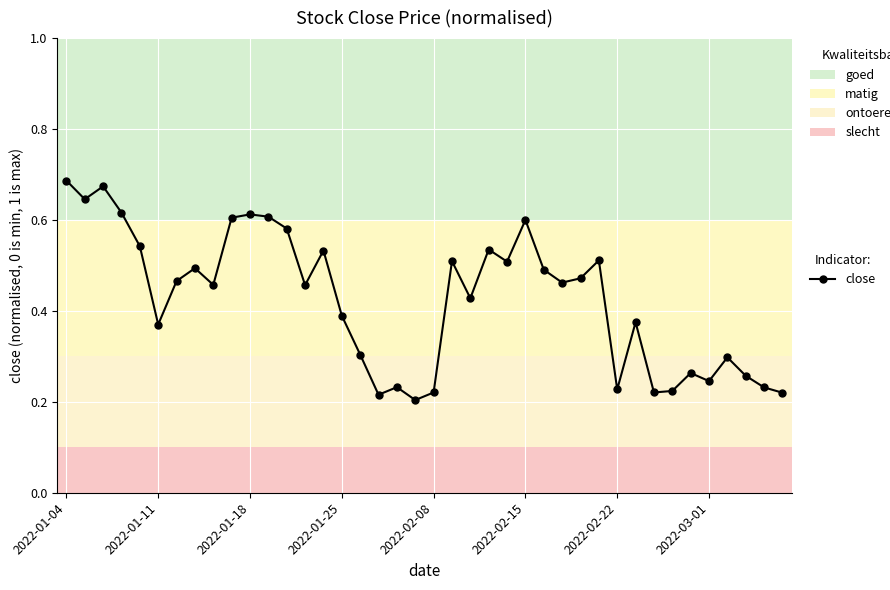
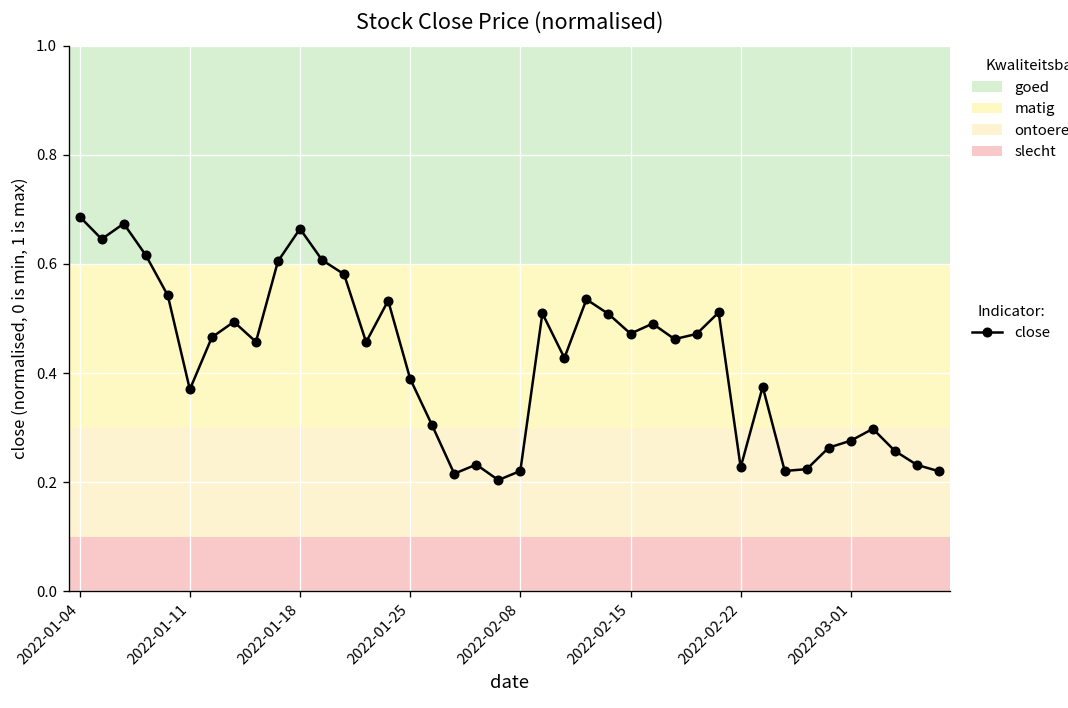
  {
    "2022-01-04": 0.69,
    "2022-01-11": 0.37,
-   "2022-01-18": 0.61,
+   "2022-01-18": 0.66,
    "2022-01-25": 0.39,
    "2022-02-08": 0.22,
-   "2022-02-15": 0.60,
+   "2022-02-15": 0.47,
    "2022-02-22": 0.23,
-   "2022-03-01": 0.25
+   "2022-03-01": 0.28
  }
